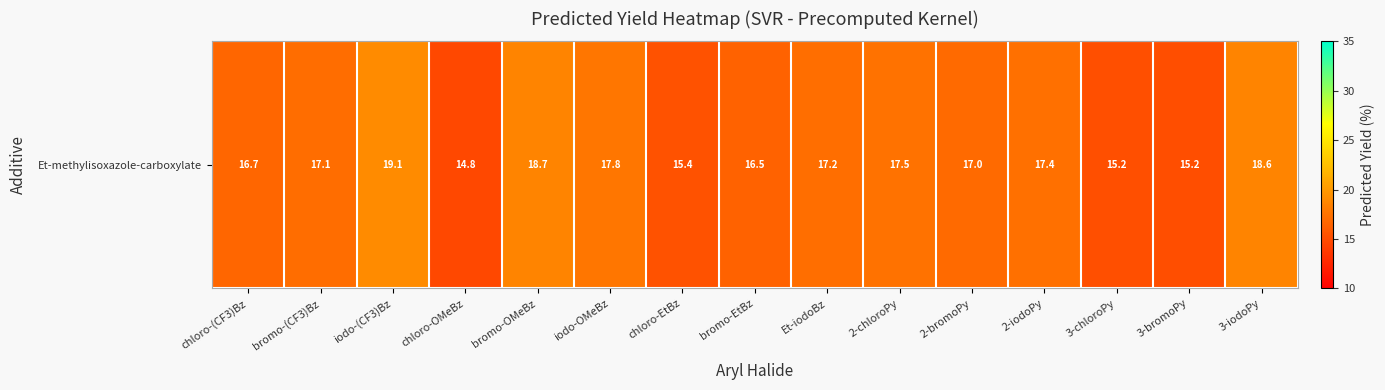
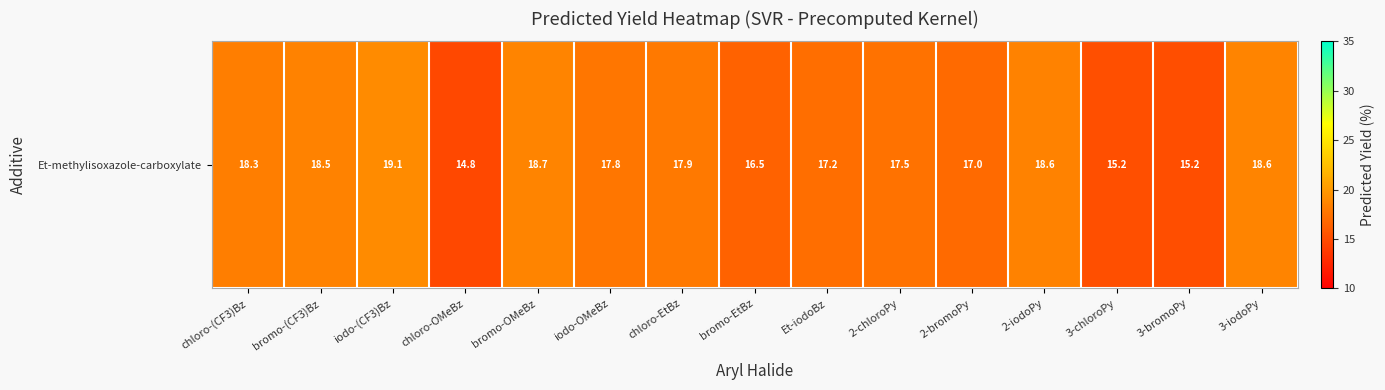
  {
    "Et-methylisoxazole-carboxylate": {
-     "chloro-(CF3)Bz": 16.7,
-     "bromo-(CF3)Bz": 17.1,
+     "chloro-(CF3)Bz": 18.3,
+     "bromo-(CF3)Bz": 18.5,
      "iodo-(CF3)Bz": 19.1,
      "chloro-OMeBz": 14.8,
      "bromo-OMeBz": 18.7,
      "iodo-OMeBz": 17.8,
-     "chloro-EtBz": 15.4,
+     "chloro-EtBz": 17.9,
      "bromo-EtBz": 16.5,
      "Et-iodoBz": 17.2,
      "2-chloroPy": 17.5,
      "2-bromoPy": 17.0,
-     "2-iodoPy": 17.4,
+     "2-iodoPy": 18.6,
      "3-chloroPy": 15.2,
      "3-bromoPy": 15.2,
      "3-iodoPy": 18.6
    }
  }
